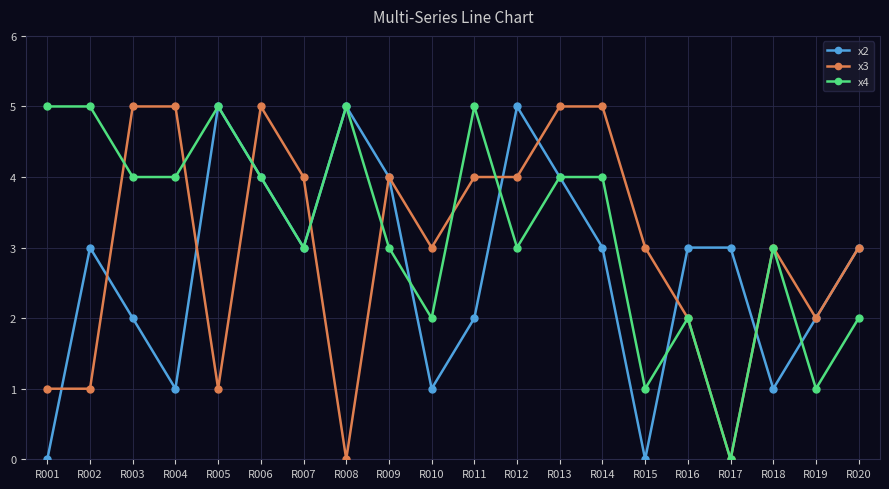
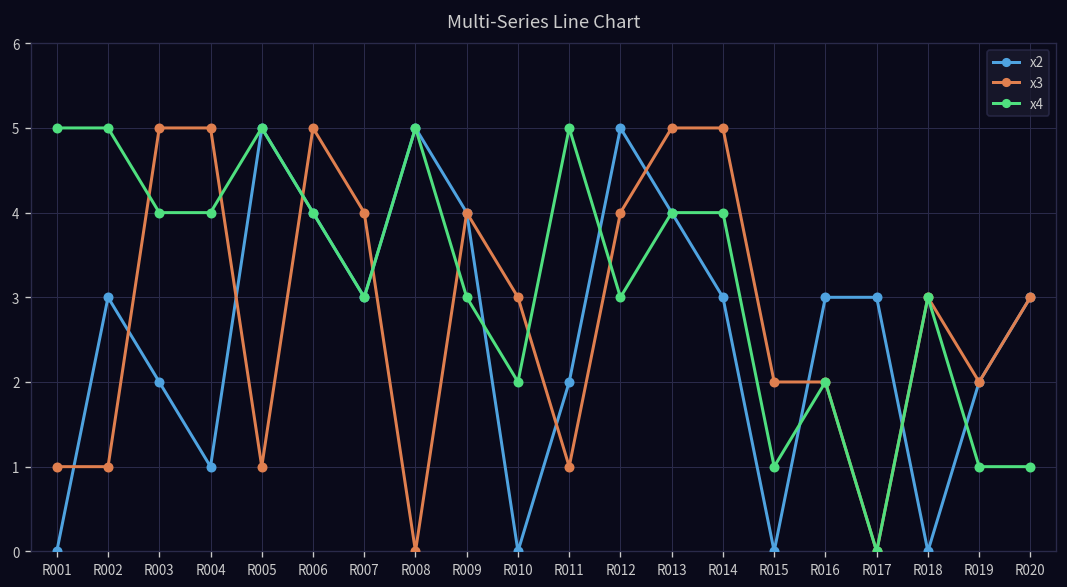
  {
    "x2": {
      "R001": 0,
      "R002": 3,
      "R003": 2,
      "R004": 1,
-     "R010": 1,
+     "R010": 0,
      "R011": 2,
      "R012": 5,
      "R014": 3,
      "R015": 0,
      "R016": 3,
      "R017": 3,
-     "R018": 1
+     "R018": 0
    },
    "x3": {
      "R001": 1,
      "R002": 1,
      "R003": 5,
      "R004": 5,
      "R005": 1,
      "R006": 5,
      "R007": 4,
      "R008": 0,
      "R010": 3,
-     "R011": 4,
+     "R011": 1,
      "R012": 4,
      "R013": 5,
      "R014": 5,
-     "R015": 3
+     "R015": 2
    },
    "x4": {
      "R001": 5,
      "R002": 5,
      "R003": 4,
      "R004": 4,
      "R009": 3,
      "R010": 2,
      "R011": 5,
      "R012": 3,
      "R014": 4,
      "R015": 1,
      "R019": 1,
-     "R020": 2
+     "R020": 1
    }
  }
